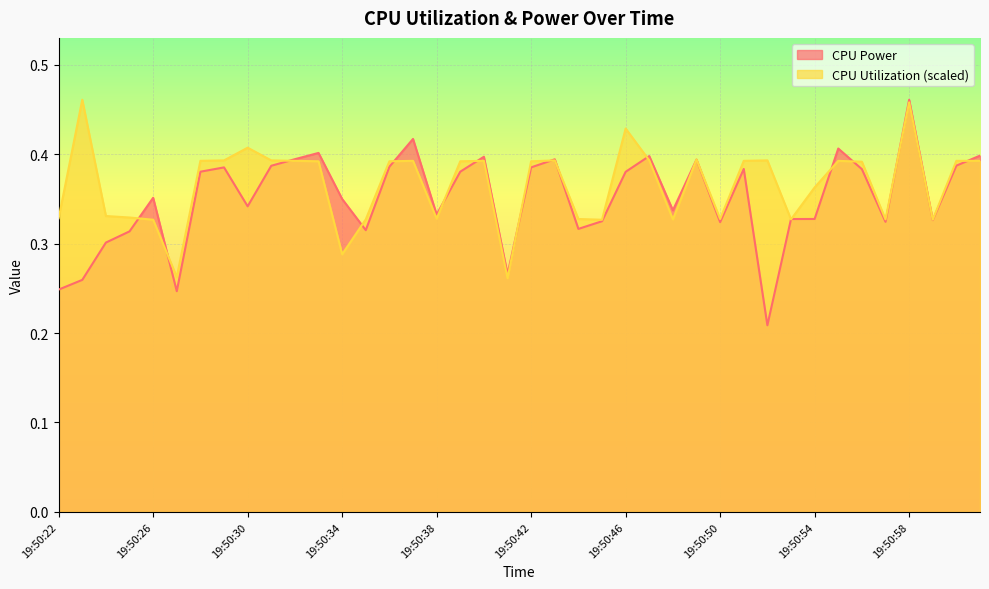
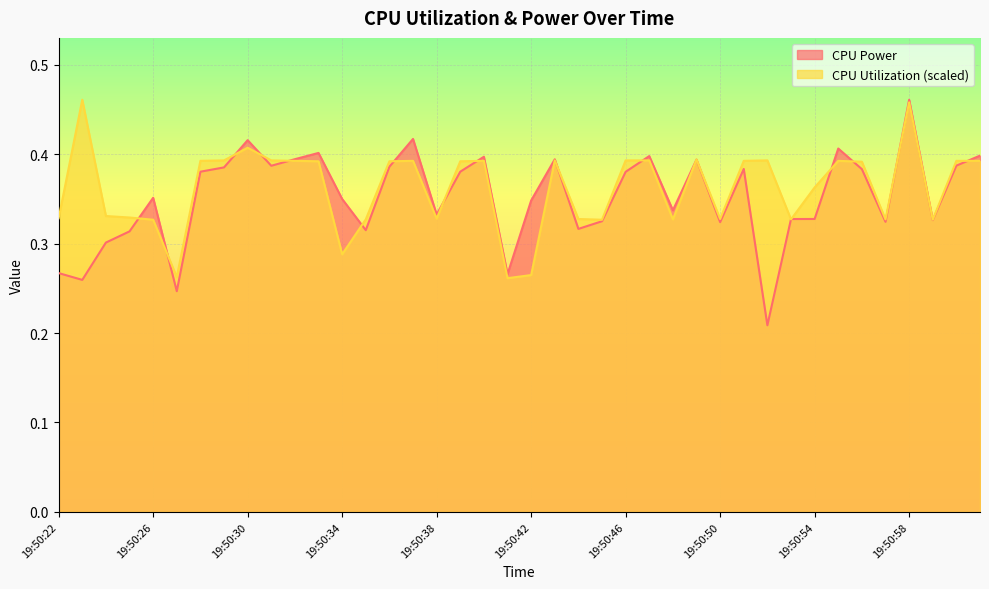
  {
    "CPU Power": {
-     "19:50:22": 0.25,
+     "19:50:22": 0.27,
      "19:50:26": 0.35,
-     "19:50:30": 0.34,
+     "19:50:30": 0.42,
      "19:50:34": 0.35,
      "19:50:38": 0.33,
-     "19:50:42": 0.39,
+     "19:50:42": 0.35,
      "19:50:46": 0.38,
      "19:50:50": 0.32,
      "19:50:54": 0.33,
      "19:50:58": 0.46
    },
    "CPU Utilization (scaled)": {
      "19:50:22": 0.33,
      "19:50:26": 0.33,
      "19:50:30": 0.41,
      "19:50:34": 0.29,
      "19:50:38": 0.33,
-     "19:50:42": 0.39,
-     "19:50:46": 0.43,
+     "19:50:42": 0.26,
+     "19:50:46": 0.39,
      "19:50:50": 0.33,
      "19:50:54": 0.36,
      "19:50:58": 0.46
    }
  }
